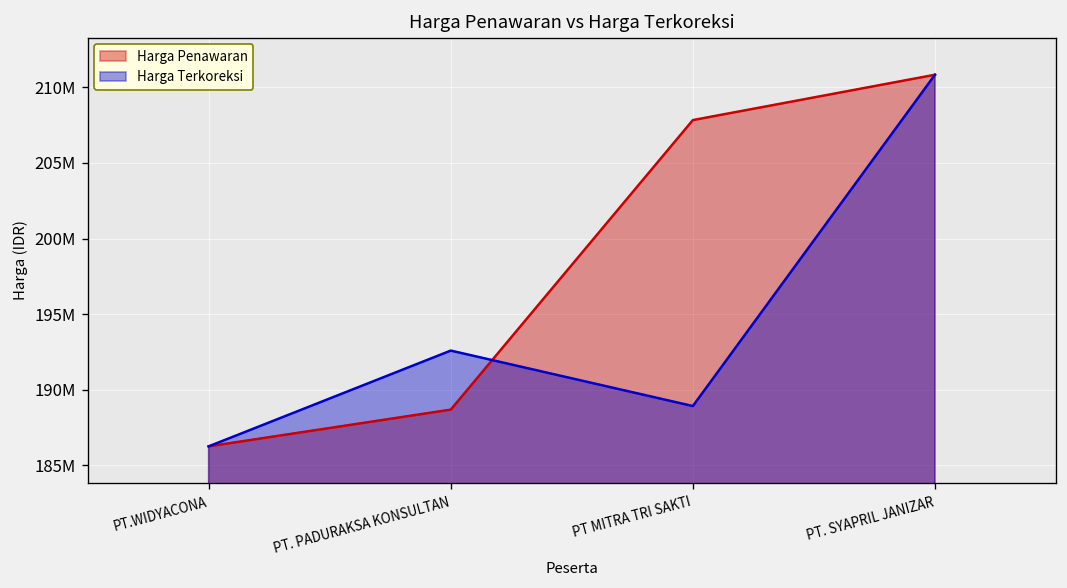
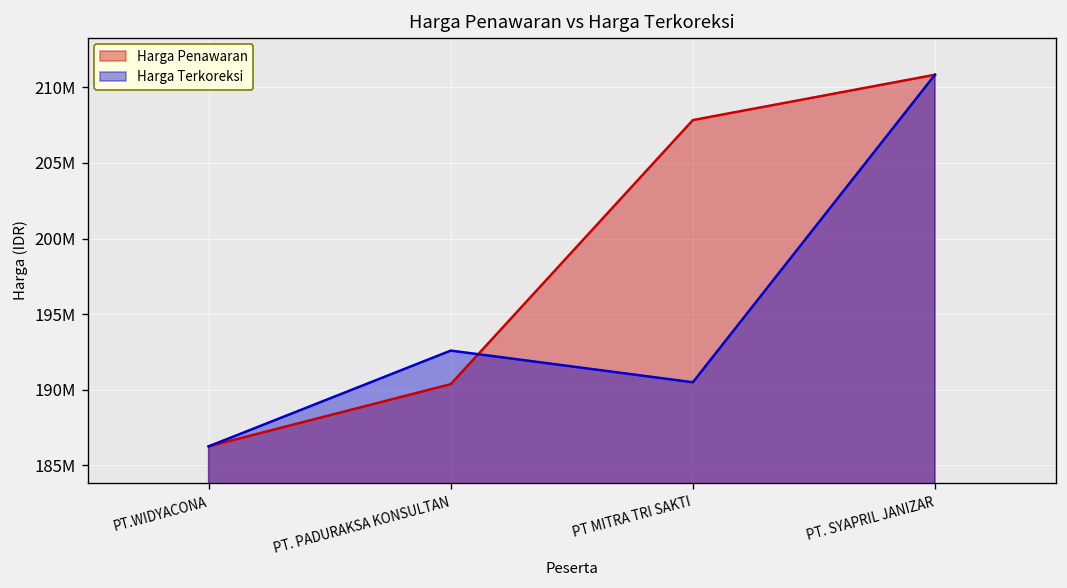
  {
    "Harga Penawaran": {
-     "PT. PADURAKSA KONSULTAN": 188700000,
+     "PT. PADURAKSA KONSULTAN": 190400000,
      "PT MITRA TRI SAKTI": 207800000
    },
    "Harga Terkoreksi": {
      "PT. PADURAKSA KONSULTAN": 192600000,
-     "PT MITRA TRI SAKTI": 188900000
+     "PT MITRA TRI SAKTI": 190500000
    }
  }
